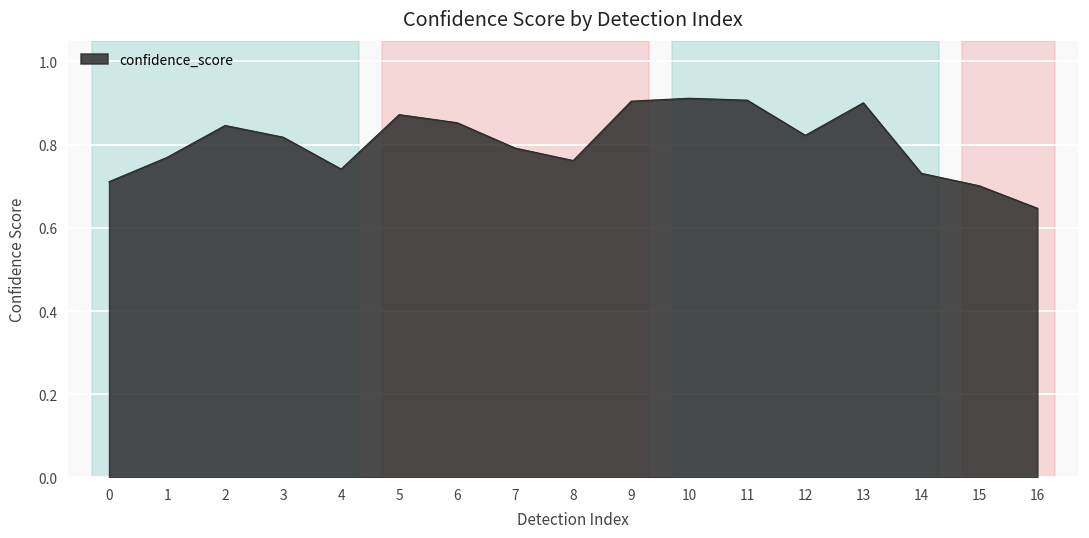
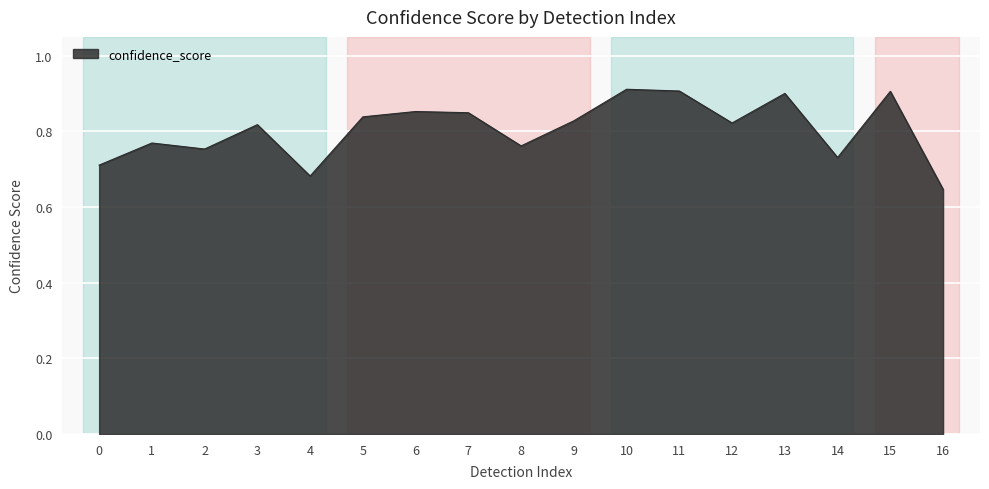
  {
    "0": 0.71,
    "1": 0.77,
-   "2": 0.85,
+   "2": 0.75,
    "3": 0.82,
-   "4": 0.74,
-   "5": 0.87,
+   "4": 0.68,
+   "5": 0.84,
    "6": 0.85,
-   "7": 0.79,
+   "7": 0.85,
    "8": 0.76,
-   "9": 0.90,
+   "9": 0.83,
    "10": 0.91,
    "11": 0.91,
    "12": 0.82,
    "13": 0.90,
    "14": 0.73,
-   "15": 0.70,
+   "15": 0.91,
    "16": 0.65
  }
